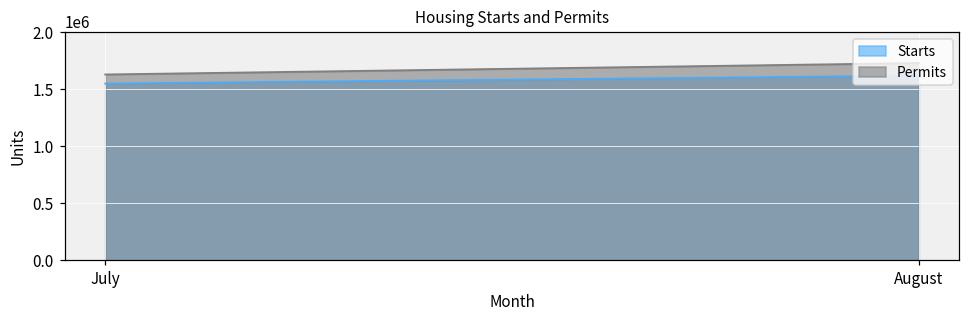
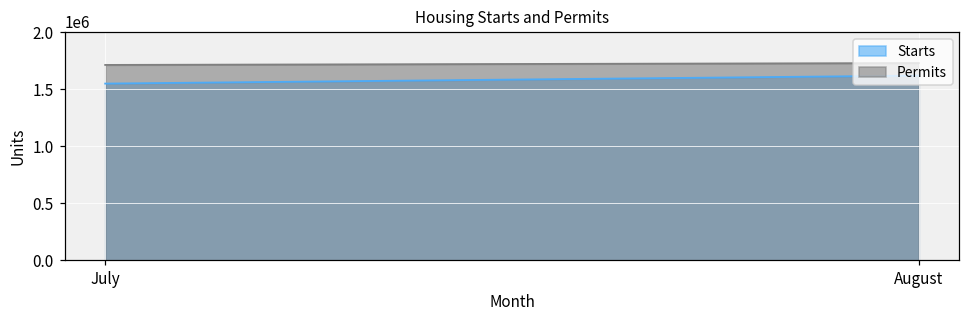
  {
    "Starts": {
      "July": 1550000
    },
    "Permits": {
-     "July": 1630000
+     "July": 1710000
    }
  }
